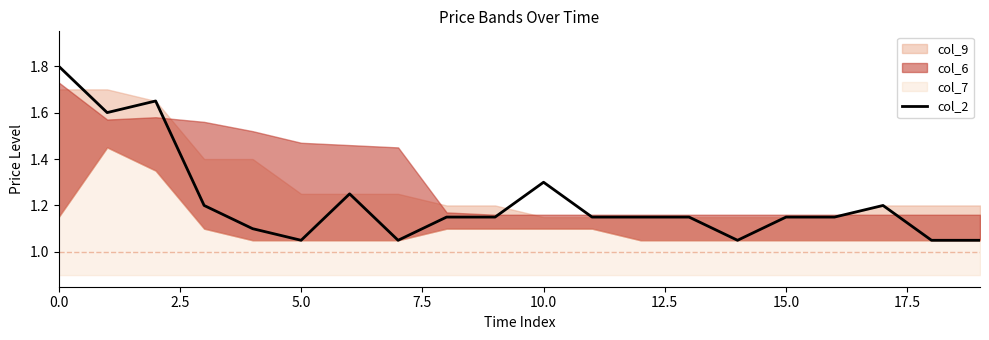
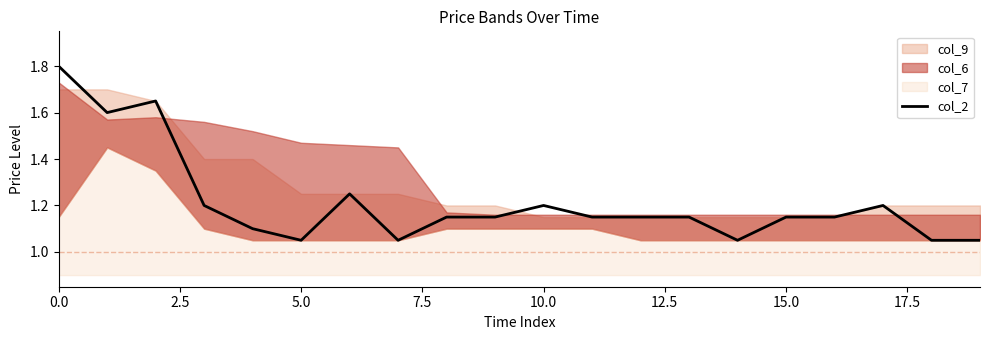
  {
    "col_2": {
      "0.0": 1.8,
-     "10.0": 1.3
+     "10.0": 1.2
    }
  }
